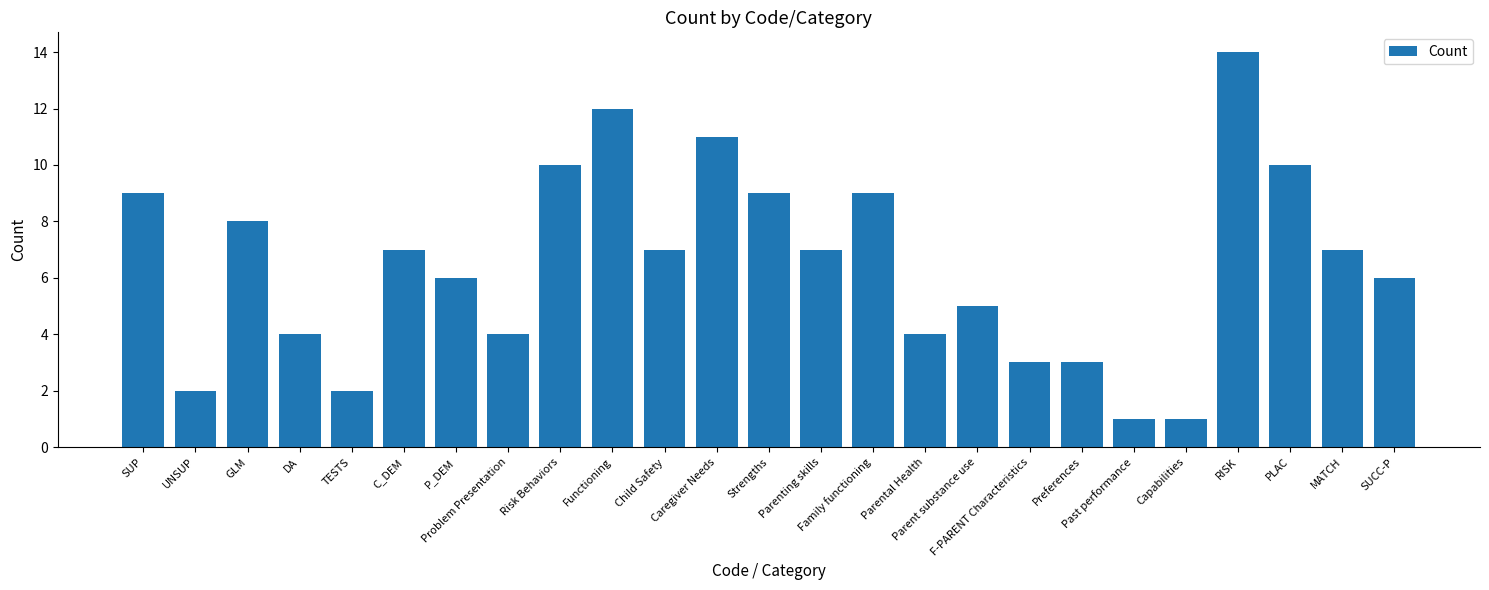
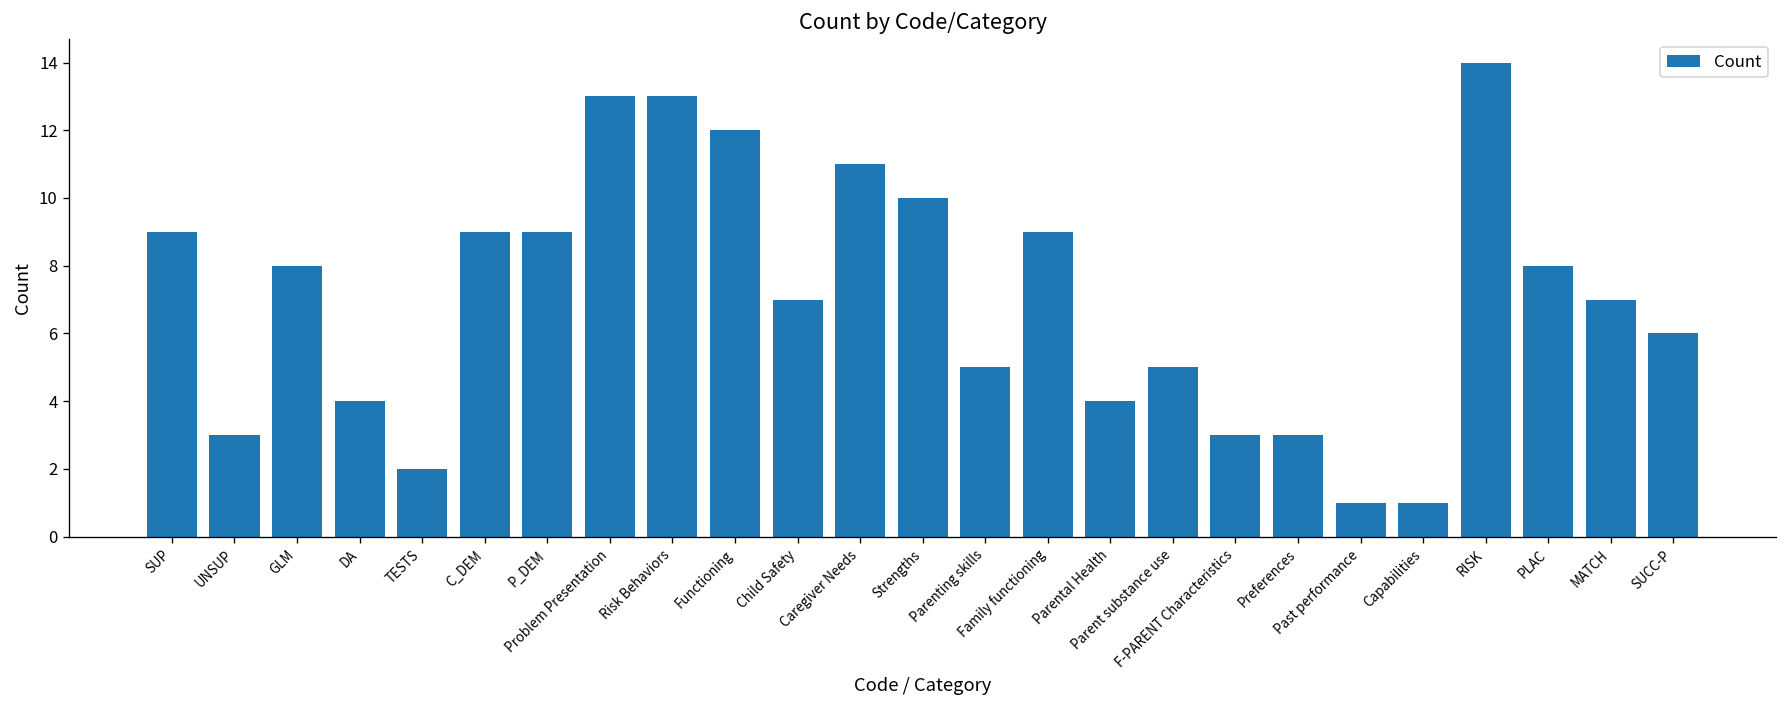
  {
    "SUP": 9,
-   "UNSUP": 2,
+   "UNSUP": 3,
    "GLM": 8,
    "DA": 4,
    "TESTS": 2,
-   "C_DEM": 7,
-   "P_DEM": 6,
-   "Problem Presentation": 4,
-   "Risk Behaviors": 10,
+   "C_DEM": 9,
+   "P_DEM": 9,
+   "Problem Presentation": 13,
+   "Risk Behaviors": 13,
    "Functioning": 12,
    "Child Safety": 7,
    "Caregiver Needs": 11,
-   "Strengths": 9,
-   "Parenting skills": 7,
+   "Strengths": 10,
+   "Parenting skills": 5,
    "Family functioning": 9,
    "Parental Health": 4,
    "Parent substance use": 5,
    "F-PARENT Characteristics": 3,
    "Preferences": 3,
    "Past performance": 1,
    "Capabilities": 1,
    "RISK": 14,
-   "PLAC": 10,
+   "PLAC": 8,
    "MATCH": 7,
    "SUCC-P": 6
  }
